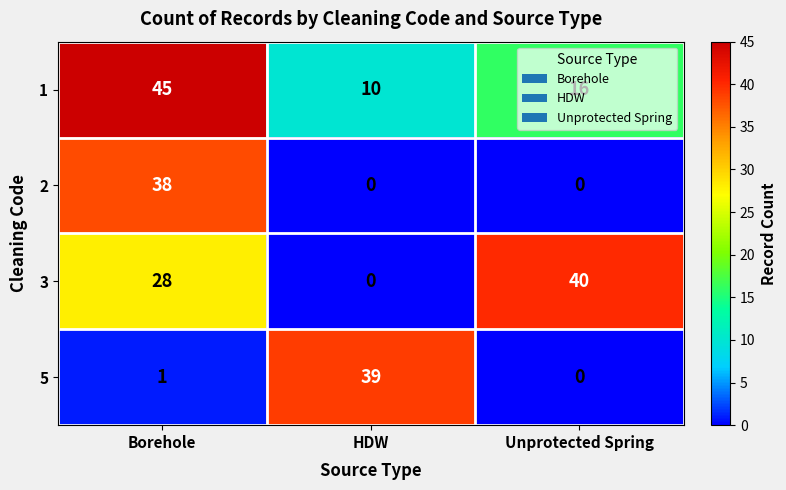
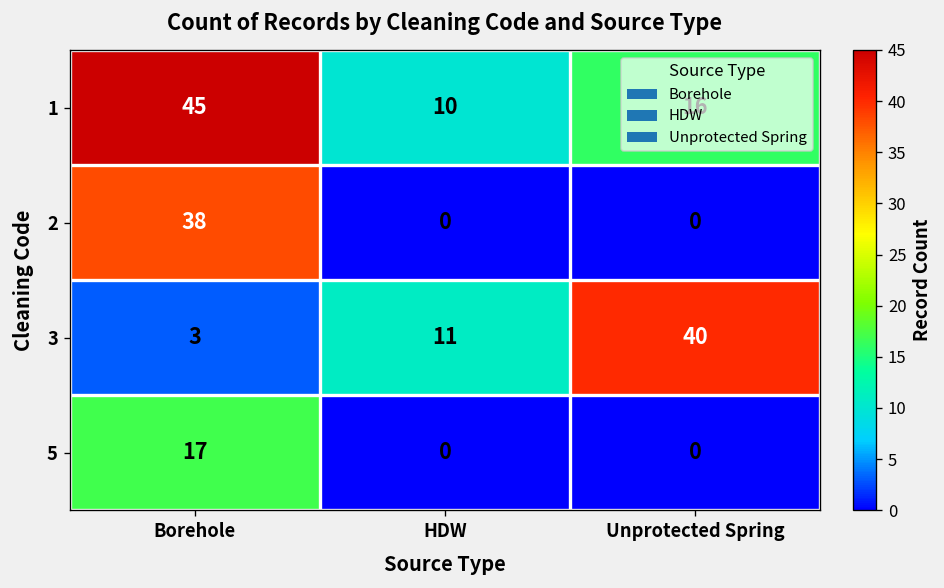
  {
    "1": {
      "Borehole": 45,
      "HDW": 10
    },
    "2": {
      "Borehole": 38,
      "HDW": 0,
      "Unprotected Spring": 0
    },
    "3": {
-     "Borehole": 28,
-     "HDW": 0,
+     "Borehole": 3,
+     "HDW": 11,
      "Unprotected Spring": 40
    },
    "5": {
-     "Borehole": 1,
-     "HDW": 39,
+     "Borehole": 17,
+     "HDW": 0,
      "Unprotected Spring": 0
    }
  }
